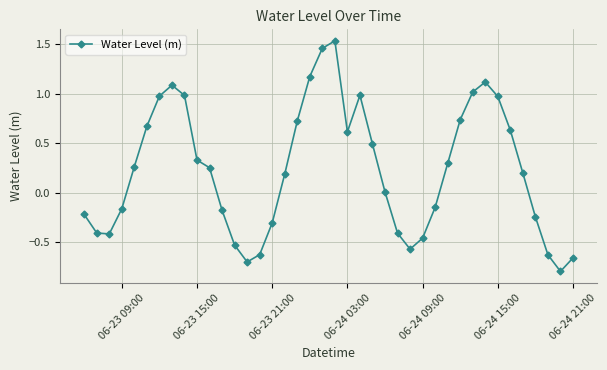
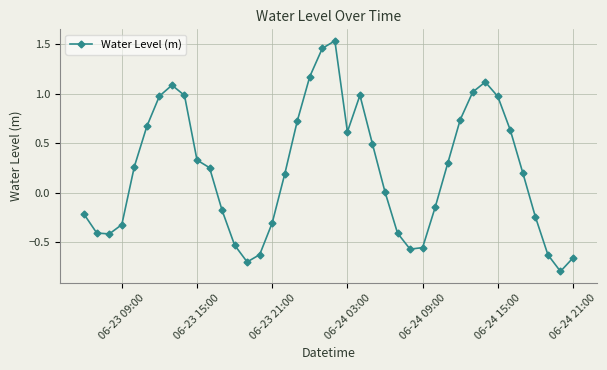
  {
-   "06-23 09:00": -0.2,
+   "06-23 09:00": -0.3,
    "06-23 15:00": 0.3,
    "06-23 21:00": -0.3,
    "06-24 03:00": 0.6,
-   "06-24 09:00": -0.5,
+   "06-24 09:00": -0.6,
    "06-24 15:00": 1.0,
    "06-24 21:00": -0.7
  }
